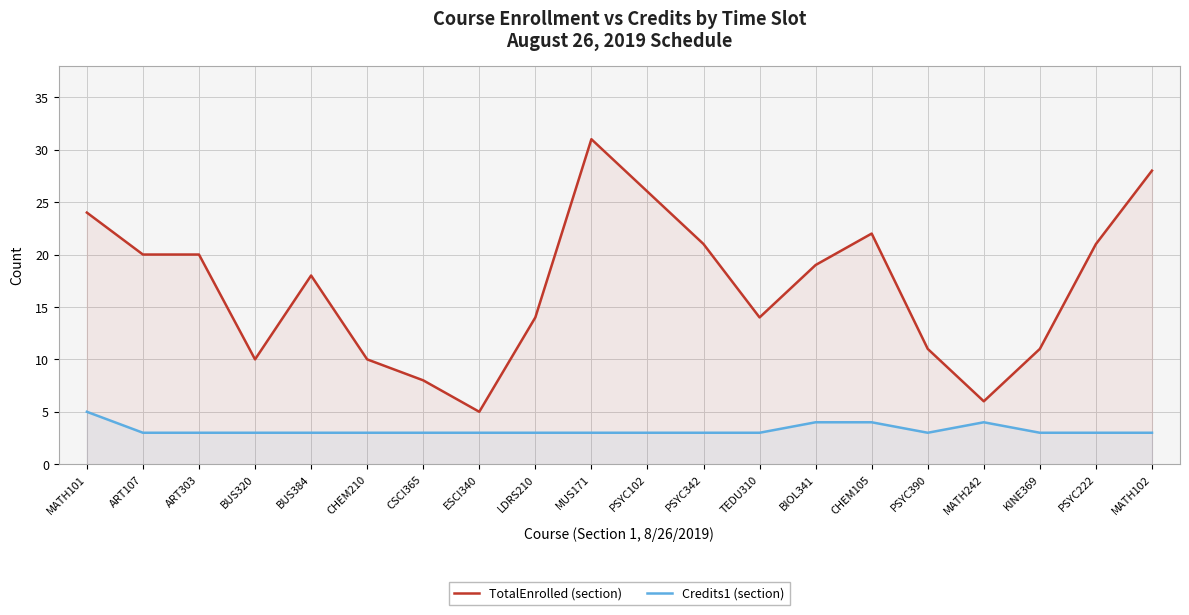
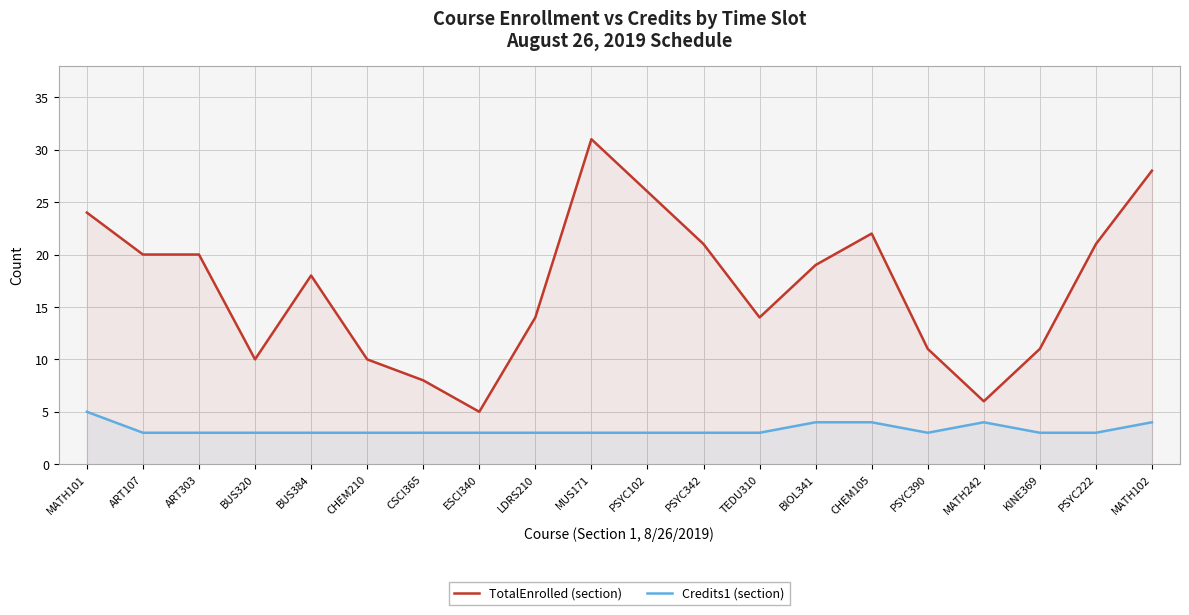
  {
    "TotalEnrolled (section)": {
      "MATH101": 24,
      "ART107": 20,
      "ART303": 20,
      "BUS320": 10,
      "BUS384": 18,
      "CHEM210": 10,
      "CSCI365": 8,
      "ESCI340": 5,
      "LDRS210": 14,
      "MUS171": 31,
      "PSYC102": 26,
      "PSYC342": 21,
      "TEDU310": 14,
      "BIOL341": 19,
      "CHEM105": 22,
      "PSYC390": 11,
      "MATH242": 6,
      "KINE369": 11,
      "PSYC222": 21,
      "MATH102": 28
    },
    "Credits1 (section)": {
      "MATH101": 5,
      "ART107": 3,
      "ART303": 3,
      "BUS320": 3,
      "BUS384": 3,
      "CHEM210": 3,
      "CSCI365": 3,
      "ESCI340": 3,
      "LDRS210": 3,
      "MUS171": 3,
      "PSYC102": 3,
      "PSYC342": 3,
      "TEDU310": 3,
      "BIOL341": 4,
      "CHEM105": 4,
      "PSYC390": 3,
      "MATH242": 4,
      "KINE369": 3,
      "PSYC222": 3,
-     "MATH102": 3
+     "MATH102": 4
    }
  }
